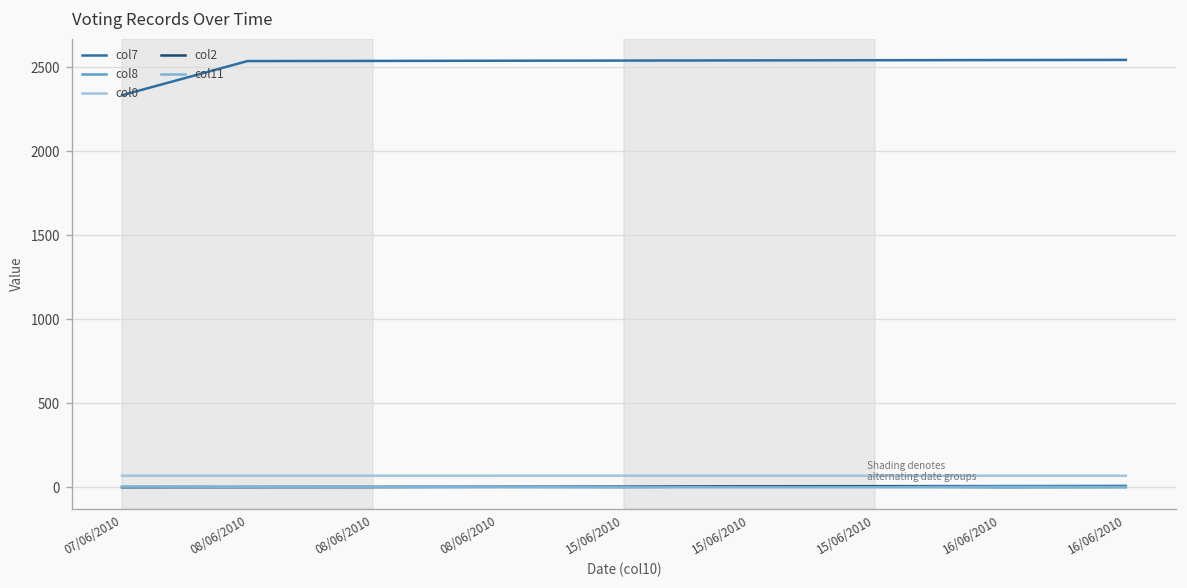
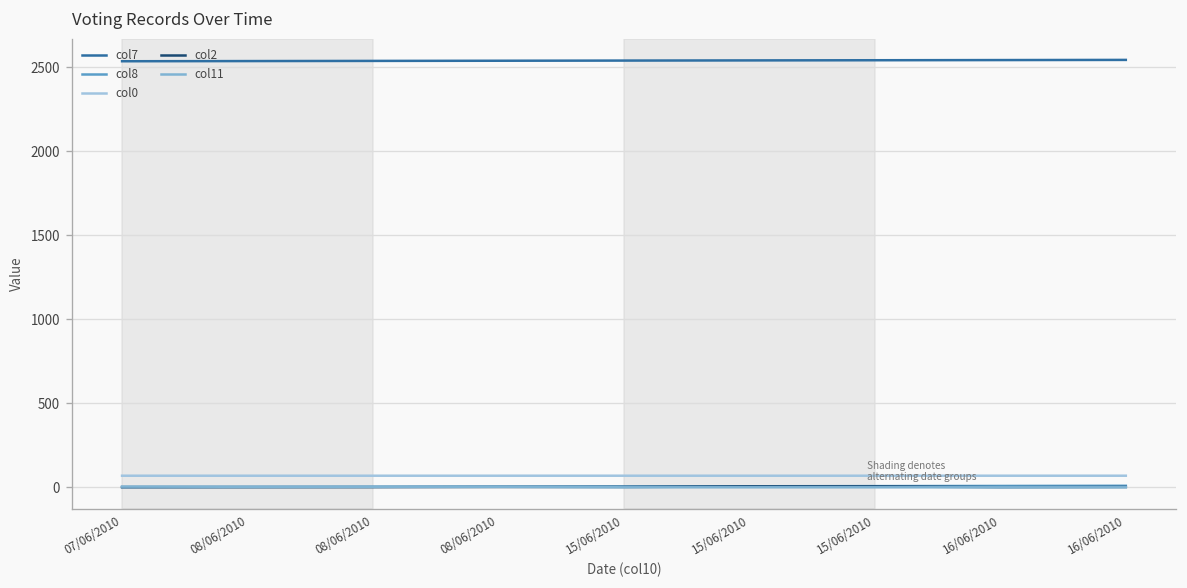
  {
    "col7": {
-     "07/06/2010": 2330
+     "07/06/2010": 2540
    }
  }
